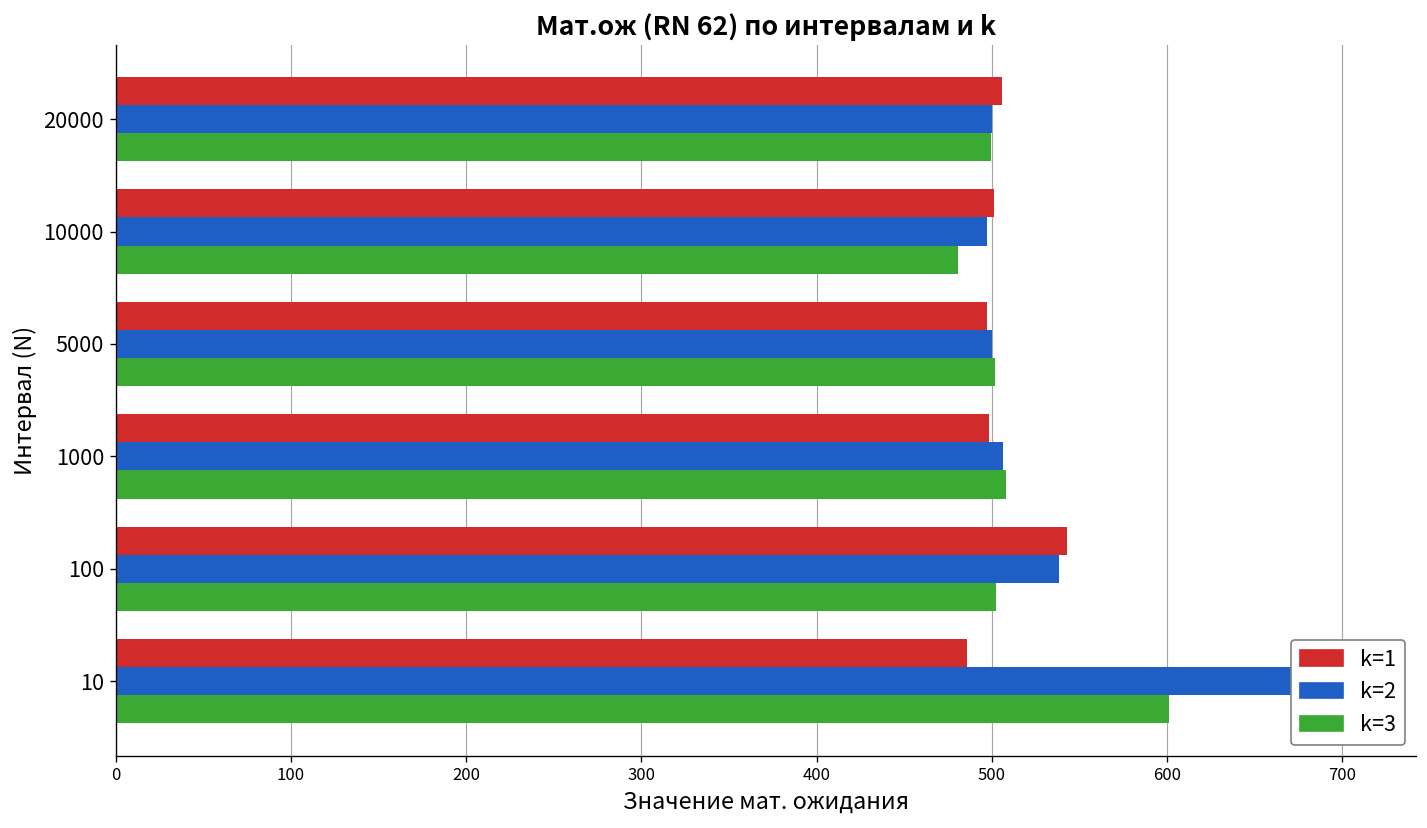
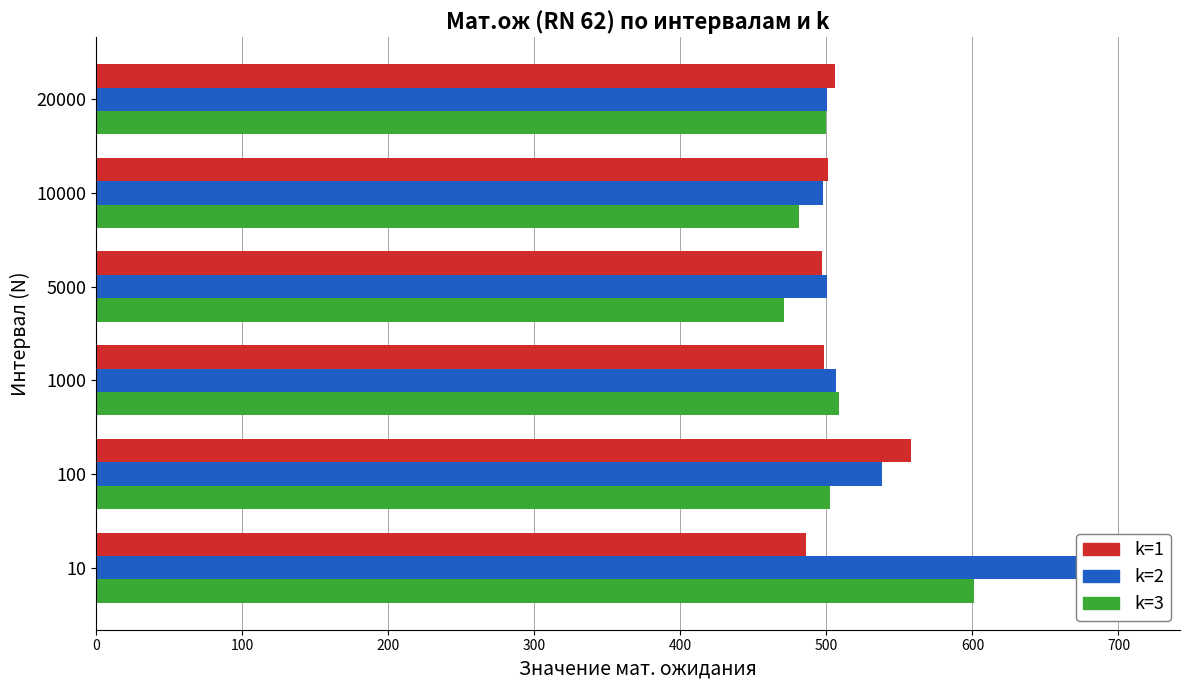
  {
    "k=1": {
      "20000": 506,
      "10000": 501,
      "5000": 497,
      "1000": 499,
-     "100": 543,
+     "100": 558,
      "10": 486
    },
    "k=2": {
      "20000": 500,
      "10000": 497,
      "5000": 500,
      "1000": 507,
      "100": 538
    },
    "k=3": {
      "20000": 500,
      "10000": 481,
-     "5000": 502,
+     "5000": 471,
      "1000": 508,
      "100": 503,
      "10": 601
    }
  }
